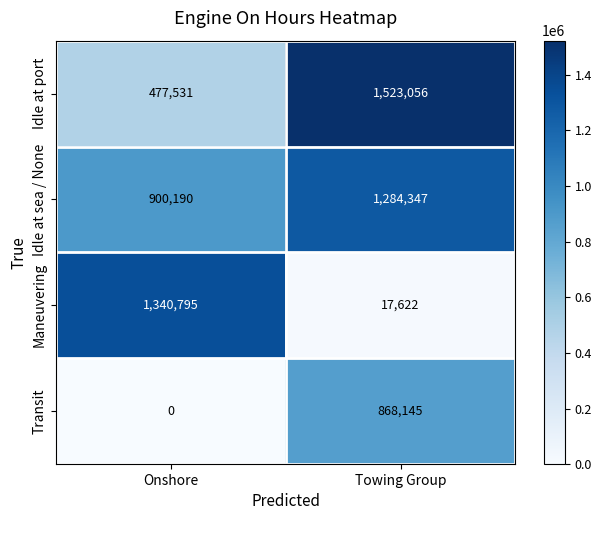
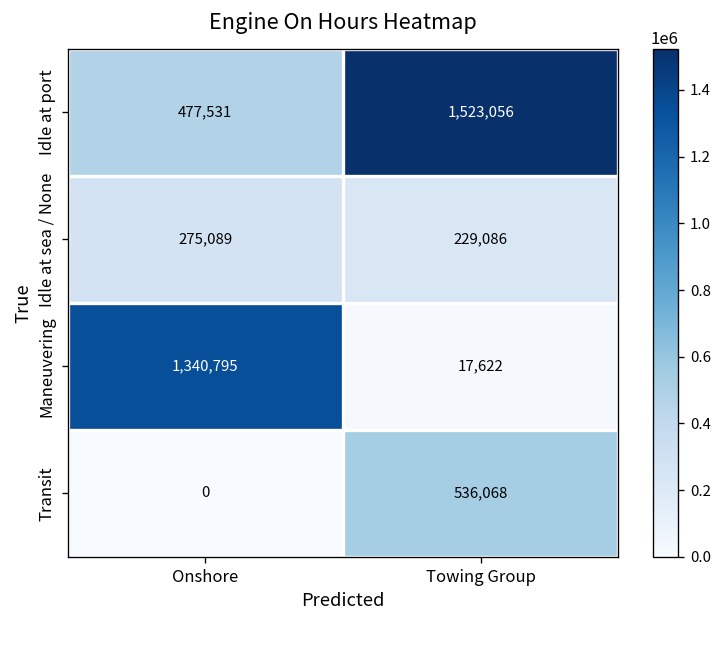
  {
    "Idle at port": {
      "Onshore": "477,531",
      "Towing Group": "1,523,056"
    },
    "Idle at sea / None": {
-     "Onshore": "900,190",
-     "Towing Group": "1,284,347"
+     "Onshore": "275,089",
+     "Towing Group": "229,086"
    },
    "Maneuvering": {
      "Onshore": "1,340,795",
      "Towing Group": "17,622"
    },
    "Transit": {
      "Onshore": "0",
-     "Towing Group": "868,145"
+     "Towing Group": "536,068"
    }
  }
